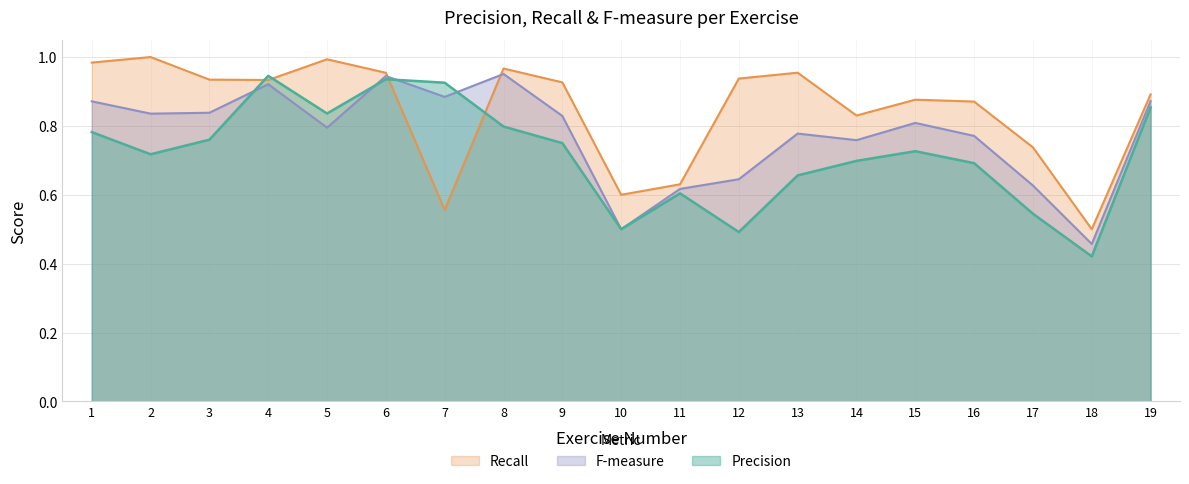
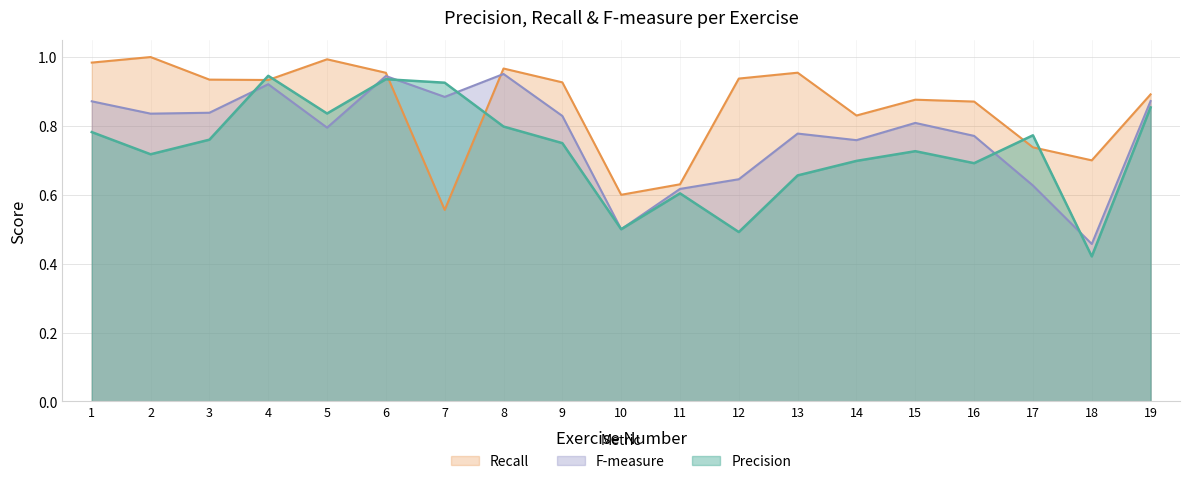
  {
    "Recall": {
      "1": 0.98,
      "2": 1.0,
      "3": 0.93,
      "4": 0.93,
      "5": 1.0,
      "6": 0.95,
      "7": 0.56,
      "8": 0.97,
      "9": 0.93,
      "10": 0.6,
      "11": 0.63,
      "12": 0.94,
      "13": 0.95,
      "14": 0.83,
      "15": 0.88,
      "16": 0.87,
      "17": 0.74,
-     "18": 0.5,
+     "18": 0.7,
      "19": 0.89
    },
    "F-measure": {
      "1": 0.87,
      "2": 0.84,
      "3": 0.84,
      "4": 0.92,
      "5": 0.79,
      "6": 0.94,
      "7": 0.88,
      "8": 0.95,
      "9": 0.83,
      "11": 0.62,
      "12": 0.65,
      "13": 0.78,
      "14": 0.76,
      "15": 0.81,
      "16": 0.77,
      "17": 0.63,
      "18": 0.46,
      "19": 0.87
    },
    "Precision": {
      "1": 0.78,
      "2": 0.72,
      "3": 0.76,
      "4": 0.95,
      "5": 0.84,
      "6": 0.94,
      "7": 0.93,
      "8": 0.80,
      "9": 0.75,
      "11": 0.60,
      "12": 0.49,
      "13": 0.66,
      "14": 0.70,
      "15": 0.73,
      "16": 0.69,
-     "17": 0.55,
+     "17": 0.77,
      "18": 0.42,
      "19": 0.85
    }
  }
